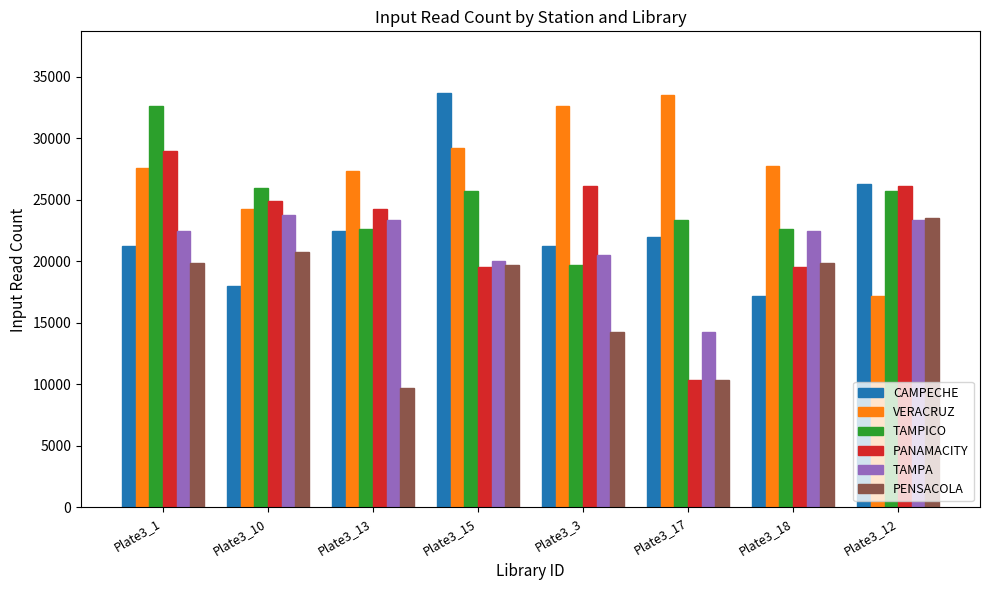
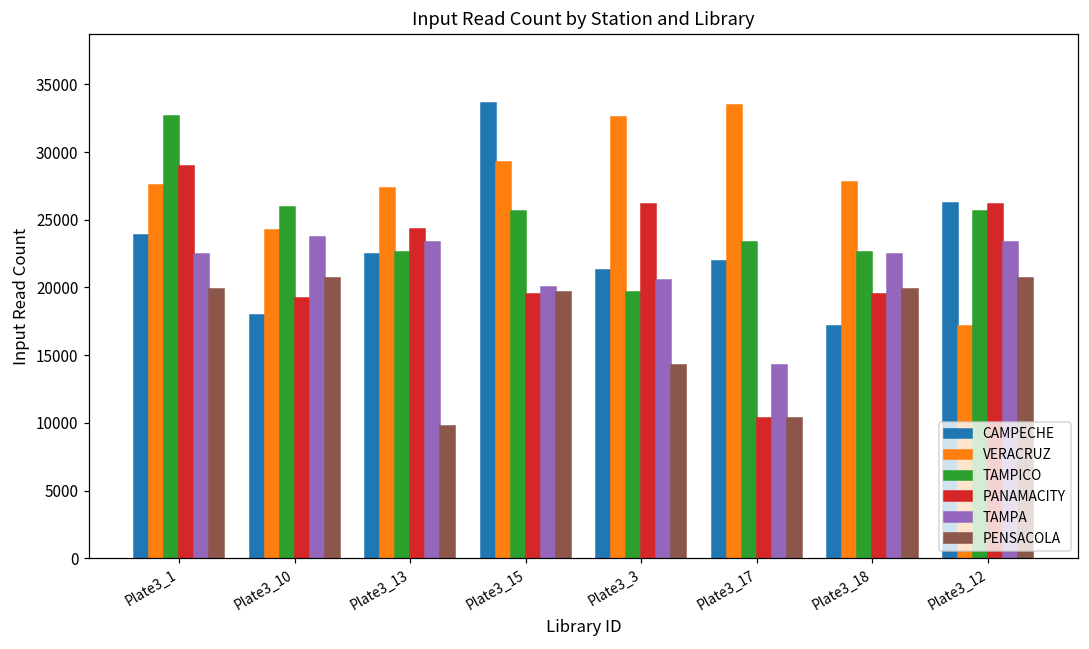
  {
    "CAMPECHE": {
-     "Plate3_1": 21300,
+     "Plate3_1": 23900,
      "Plate3_10": 18000,
      "Plate3_13": 22500,
      "Plate3_15": 33600,
      "Plate3_3": 21300,
      "Plate3_17": 22000,
      "Plate3_18": 17200,
      "Plate3_12": 26300
    },
    "VERACRUZ": {
      "Plate3_1": 27600,
      "Plate3_10": 24300,
      "Plate3_13": 27400,
      "Plate3_15": 29200,
      "Plate3_3": 32600,
      "Plate3_17": 33500,
      "Plate3_18": 27800,
      "Plate3_12": 17200
    },
    "TAMPICO": {
      "Plate3_1": 32600,
      "Plate3_10": 25900,
      "Plate3_13": 22600,
      "Plate3_15": 25700,
      "Plate3_3": 19700,
      "Plate3_17": 23400,
      "Plate3_18": 22600,
      "Plate3_12": 25700
    },
    "PANAMACITY": {
      "Plate3_1": 28900,
-     "Plate3_10": 24900,
+     "Plate3_10": 19200,
      "Plate3_13": 24300,
      "Plate3_15": 19500,
      "Plate3_3": 26100,
      "Plate3_17": 10400,
      "Plate3_18": 19500,
      "Plate3_12": 26100
    },
    "TAMPA": {
      "Plate3_1": 22500,
      "Plate3_10": 23700,
      "Plate3_13": 23300,
      "Plate3_15": 20100,
      "Plate3_3": 20500,
      "Plate3_17": 14200,
      "Plate3_18": 22500,
      "Plate3_12": 23300
    },
    "PENSACOLA": {
      "Plate3_1": 19900,
      "Plate3_10": 20700,
      "Plate3_13": 9700,
      "Plate3_15": 19700,
      "Plate3_3": 14200,
      "Plate3_17": 10400,
      "Plate3_18": 19900,
-     "Plate3_12": 23500
+     "Plate3_12": 20700
    }
  }
